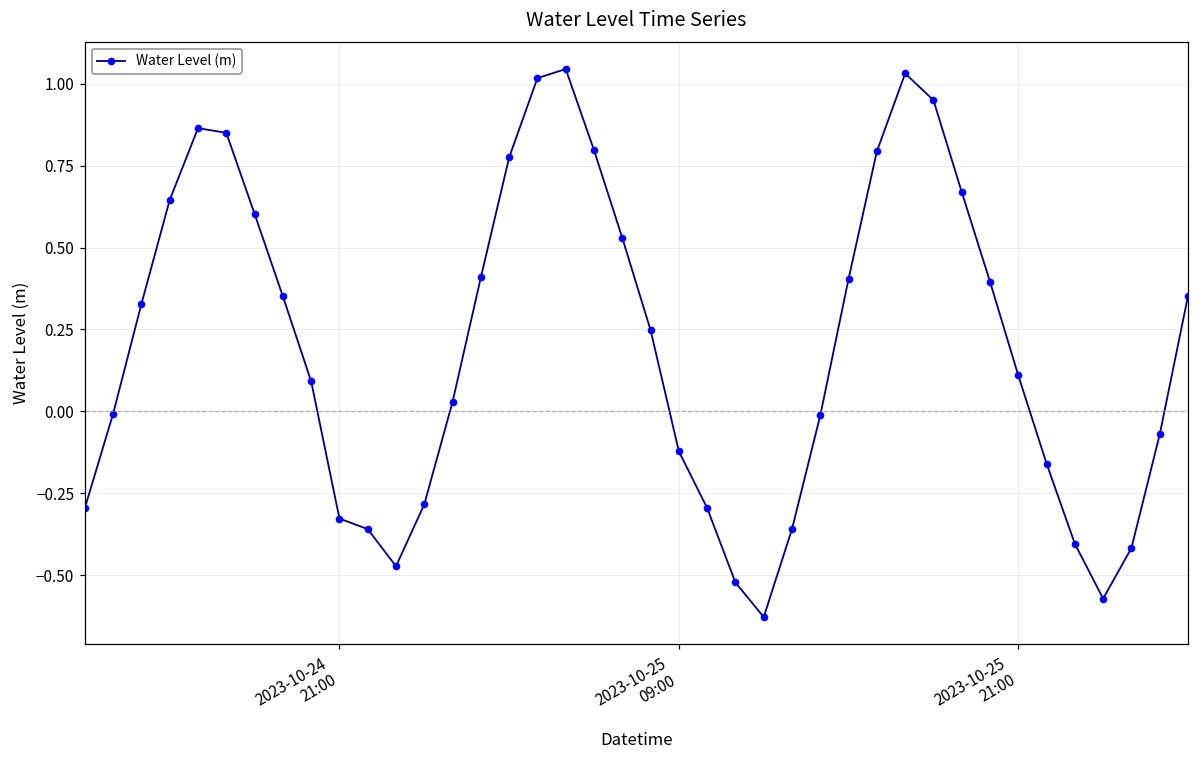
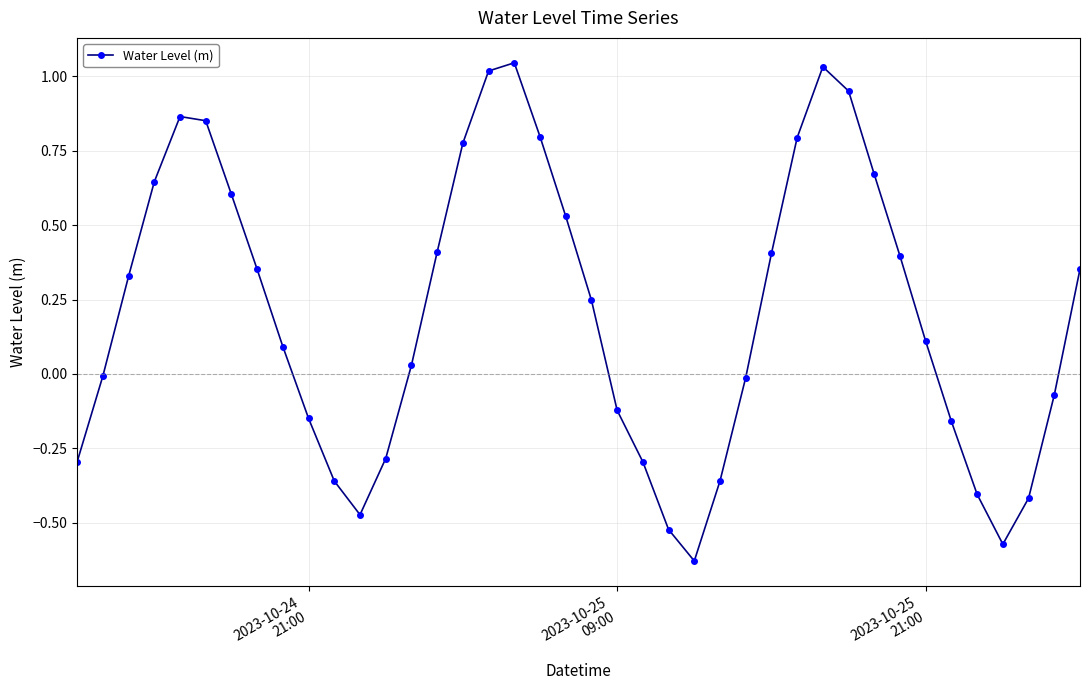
  {
-   "2023-10-24 21:00": -0.33,
+   "2023-10-24 21:00": -0.15,
    "2023-10-25 09:00": -0.12,
    "2023-10-25 21:00": 0.11
  }
